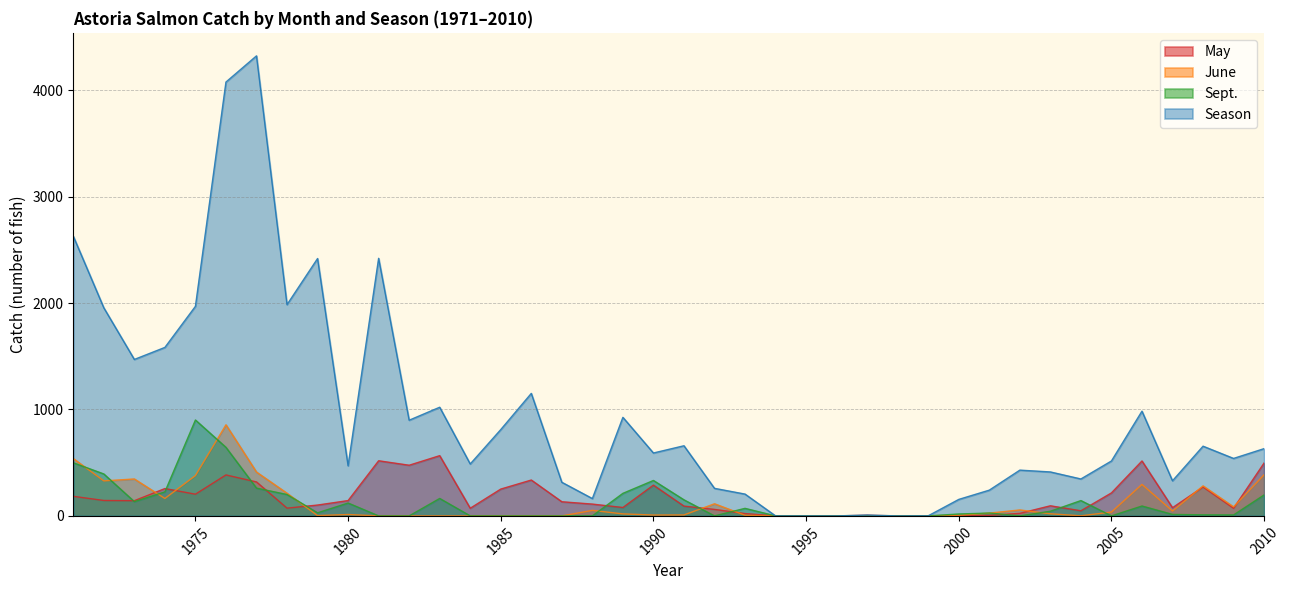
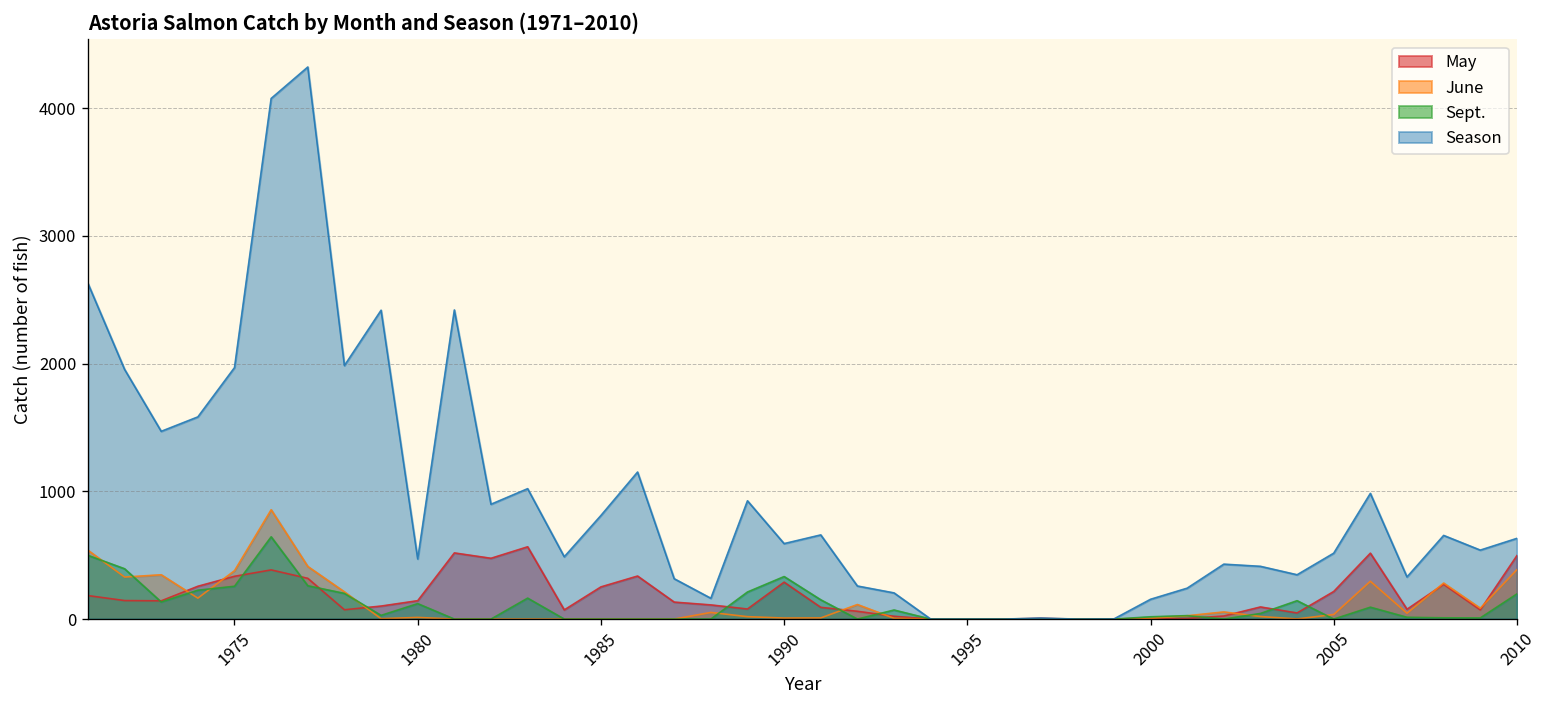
  {
    "May": {
-     "1975": 200,
+     "1975": 340,
      "1985": 250,
      "1990": 290,
      "2005": 220,
      "2010": 500
    },
    "June": {
      "1975": 380,
      "1980": 10,
      "1990": 10,
      "2005": 40,
      "2010": 390
    },
    "Sept.": {
-     "1975": 900,
+     "1975": 260,
      "1990": 330,
      "2005": 0,
      "2010": 200
    },
    "Season": {
      "1975": 1970,
      "1980": 470,
      "1985": 810,
      "1990": 590,
      "2000": 160,
      "2005": 520,
      "2010": 630
    }
  }
